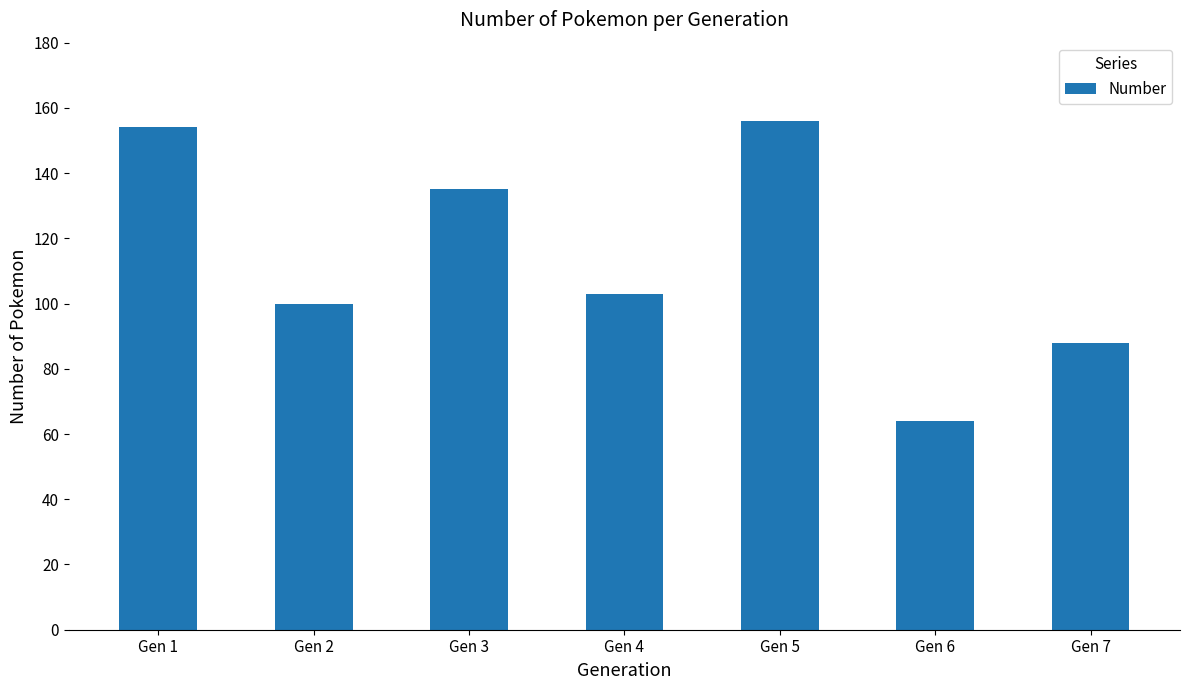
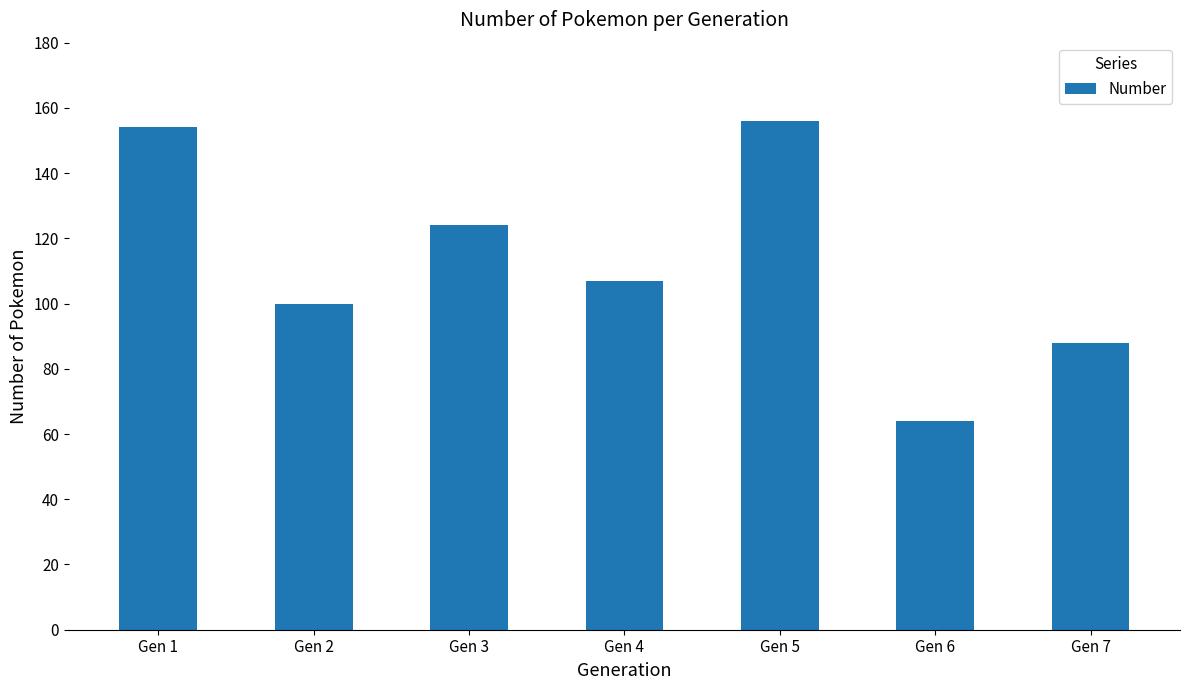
  {
    "Gen 1": 154,
    "Gen 2": 100,
-   "Gen 3": 135,
-   "Gen 4": 103,
+   "Gen 3": 124,
+   "Gen 4": 107,
    "Gen 5": 156,
    "Gen 6": 64,
    "Gen 7": 88
  }
